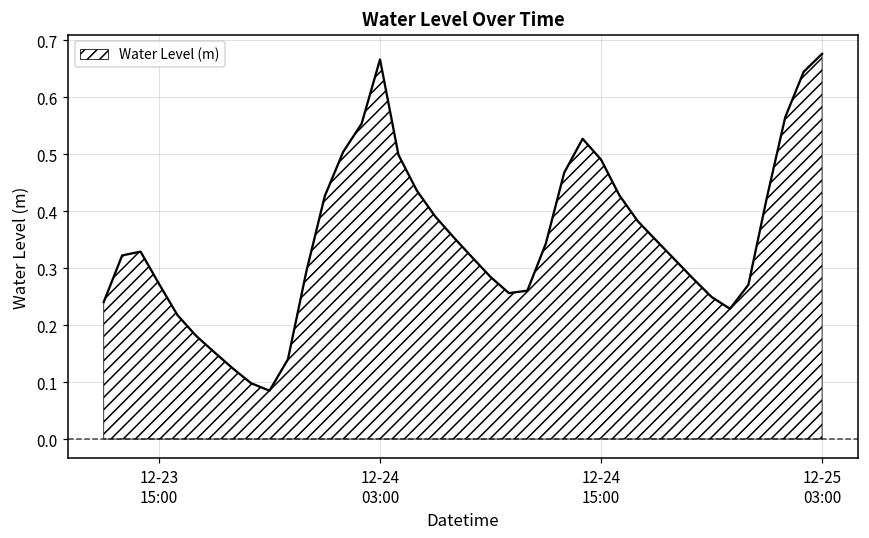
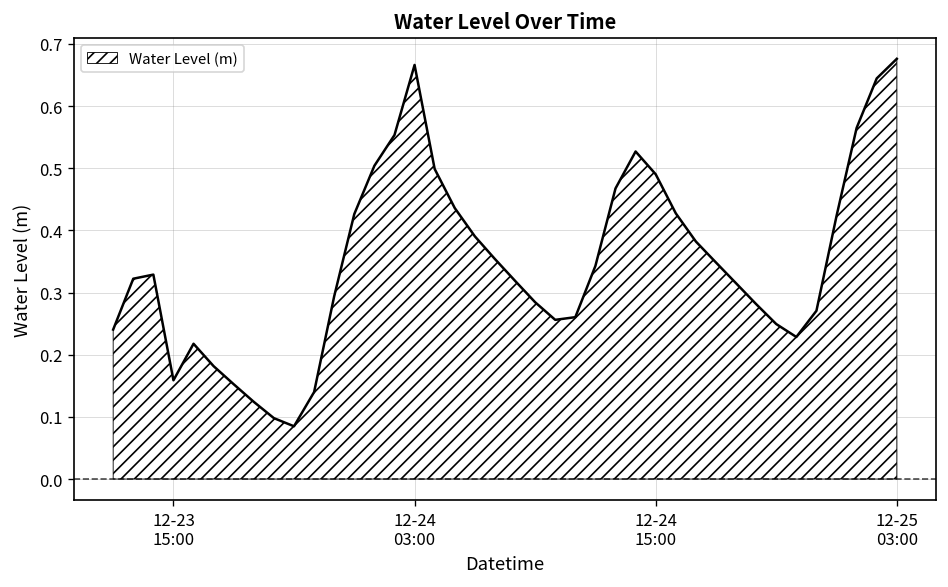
  {
-   "12-23 15:00": 0.27,
+   "12-23 15:00": 0.16,
    "12-24 03:00": 0.67,
    "12-24 15:00": 0.49,
    "12-25 03:00": 0.68
  }
